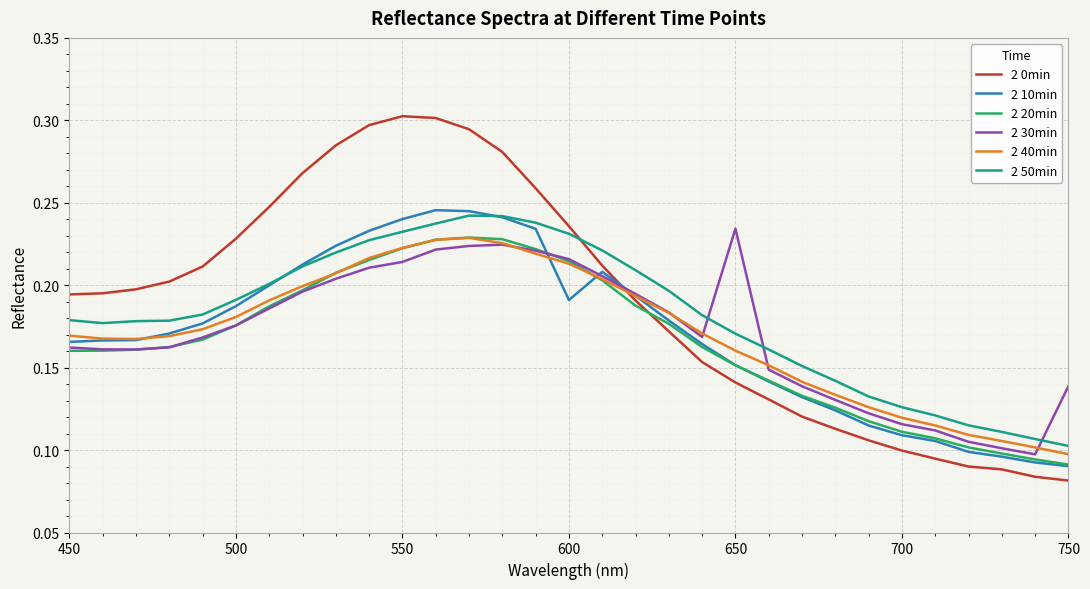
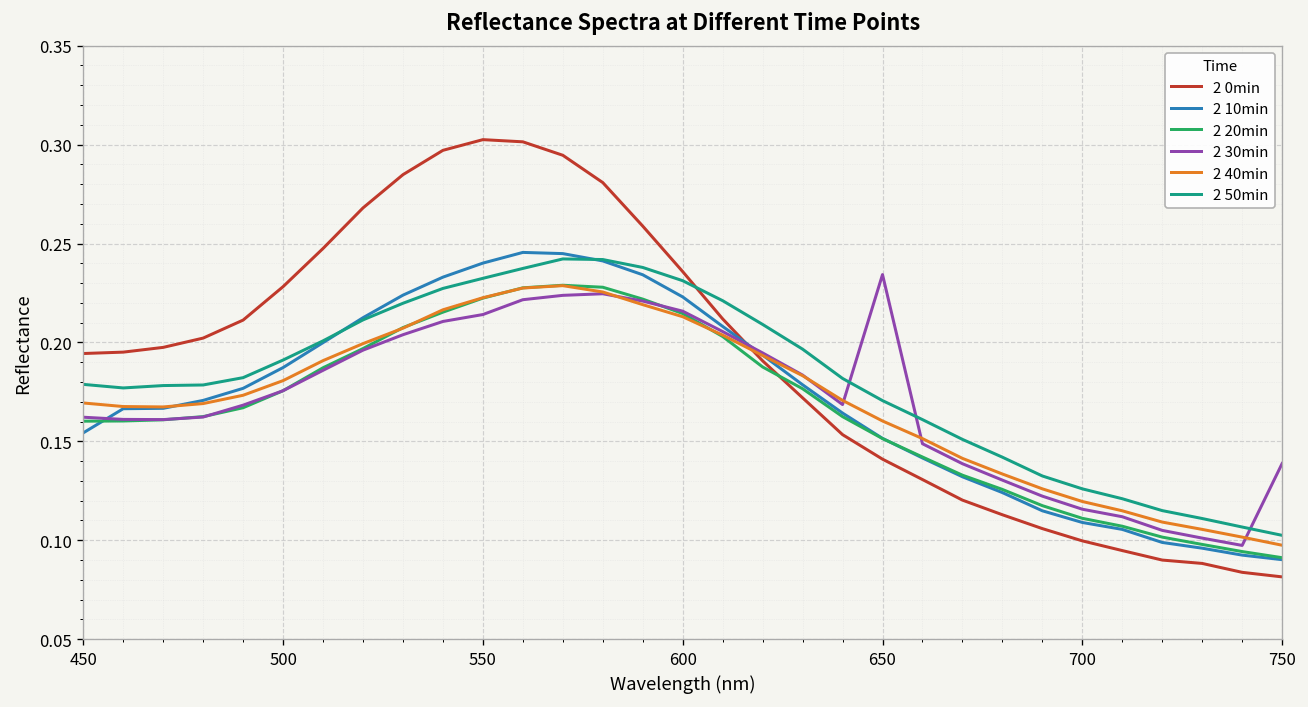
  {
    "2 0min": {
      "450": 0.194,
      "500": 0.228,
      "550": 0.303,
      "600": 0.236,
      "650": 0.141,
      "700": 0.100,
      "750": 0.082
    },
    "2 10min": {
-     "450": 0.166,
+     "450": 0.154,
      "500": 0.187,
      "550": 0.240,
-     "600": 0.191,
+     "600": 0.223,
      "700": 0.109
    },
    "2 30min": {
      "450": 0.162,
      "550": 0.214,
      "650": 0.234,
      "700": 0.116,
      "750": 0.139
    },
    "2 40min": {
      "450": 0.169,
      "500": 0.181,
      "600": 0.213,
      "650": 0.160,
      "700": 0.120,
      "750": 0.098
    }
  }
